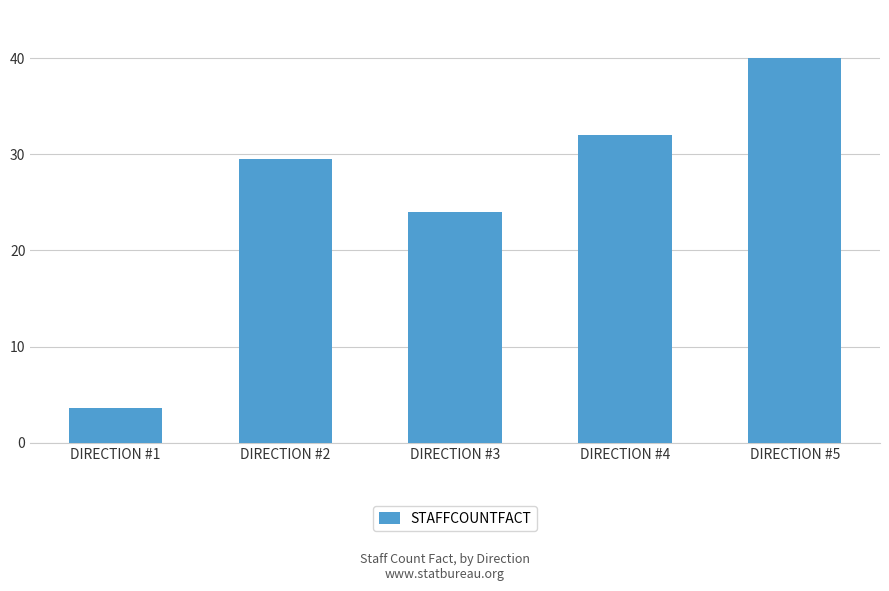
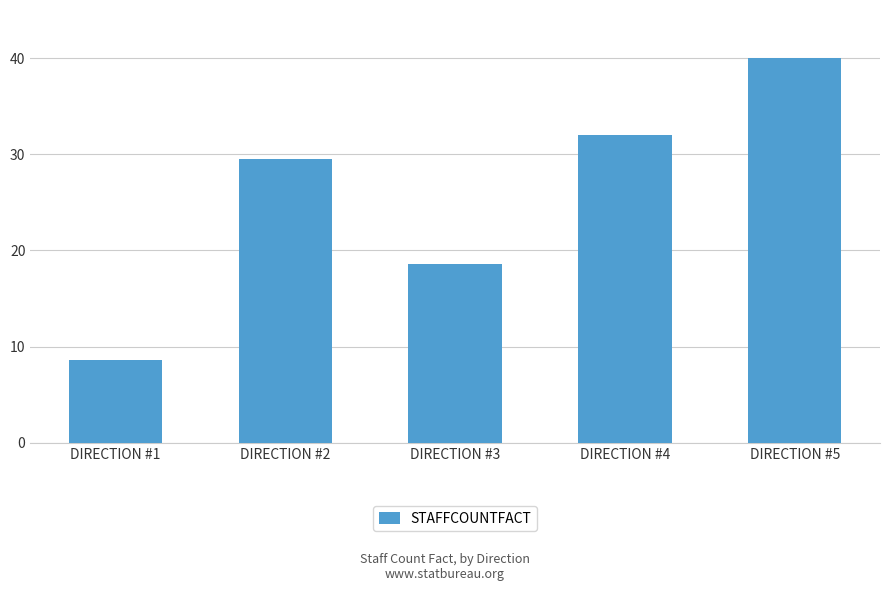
  {
-   "DIRECTION #1": 4,
+   "DIRECTION #1": 9,
    "DIRECTION #2": 30,
-   "DIRECTION #3": 24,
+   "DIRECTION #3": 19,
    "DIRECTION #4": 32,
    "DIRECTION #5": 40
  }
